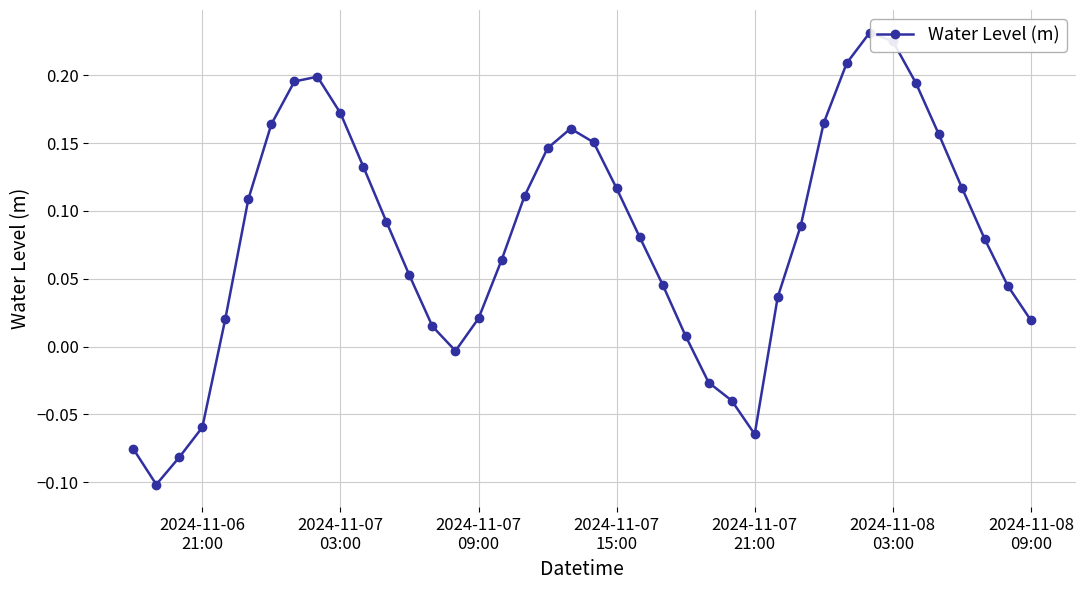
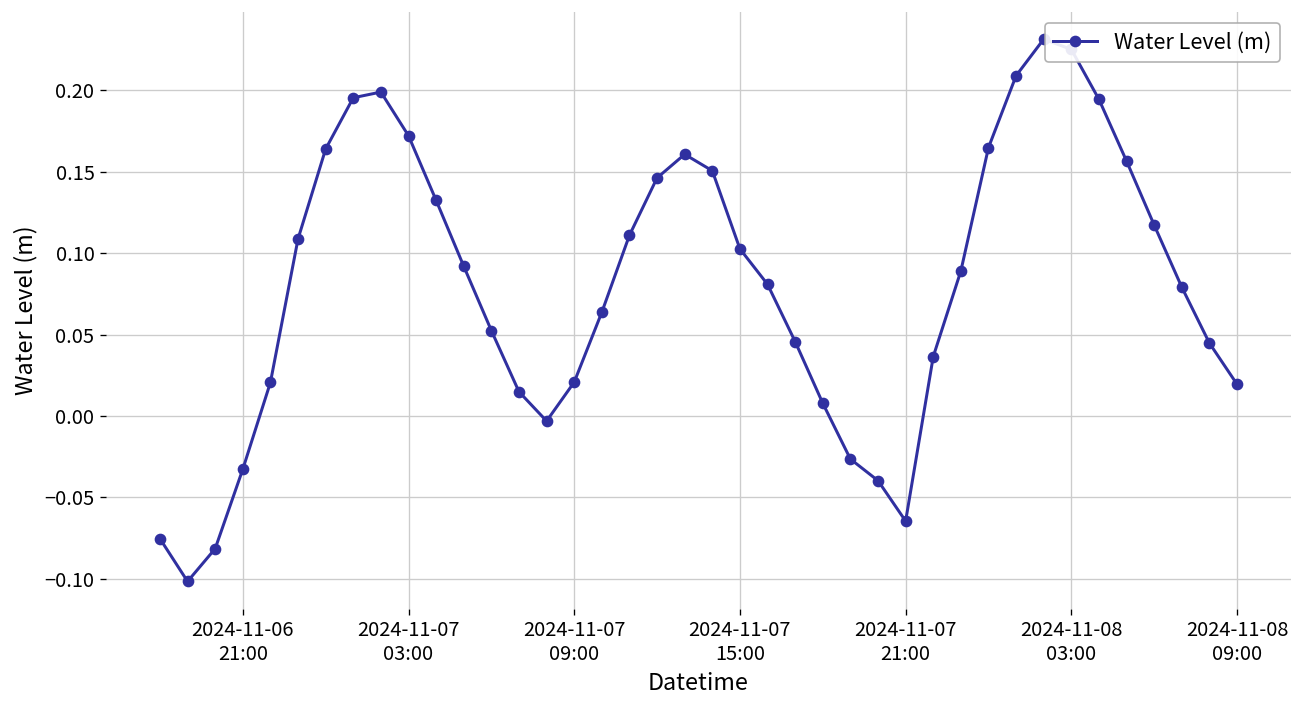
  {
-   "2024-11-06 21:00": -0.059,
+   "2024-11-06 21:00": -0.033,
    "2024-11-07 03:00": 0.172,
    "2024-11-07 09:00": 0.021,
-   "2024-11-07 15:00": 0.117,
+   "2024-11-07 15:00": 0.103,
    "2024-11-07 21:00": -0.065,
    "2024-11-08 09:00": 0.019
  }
